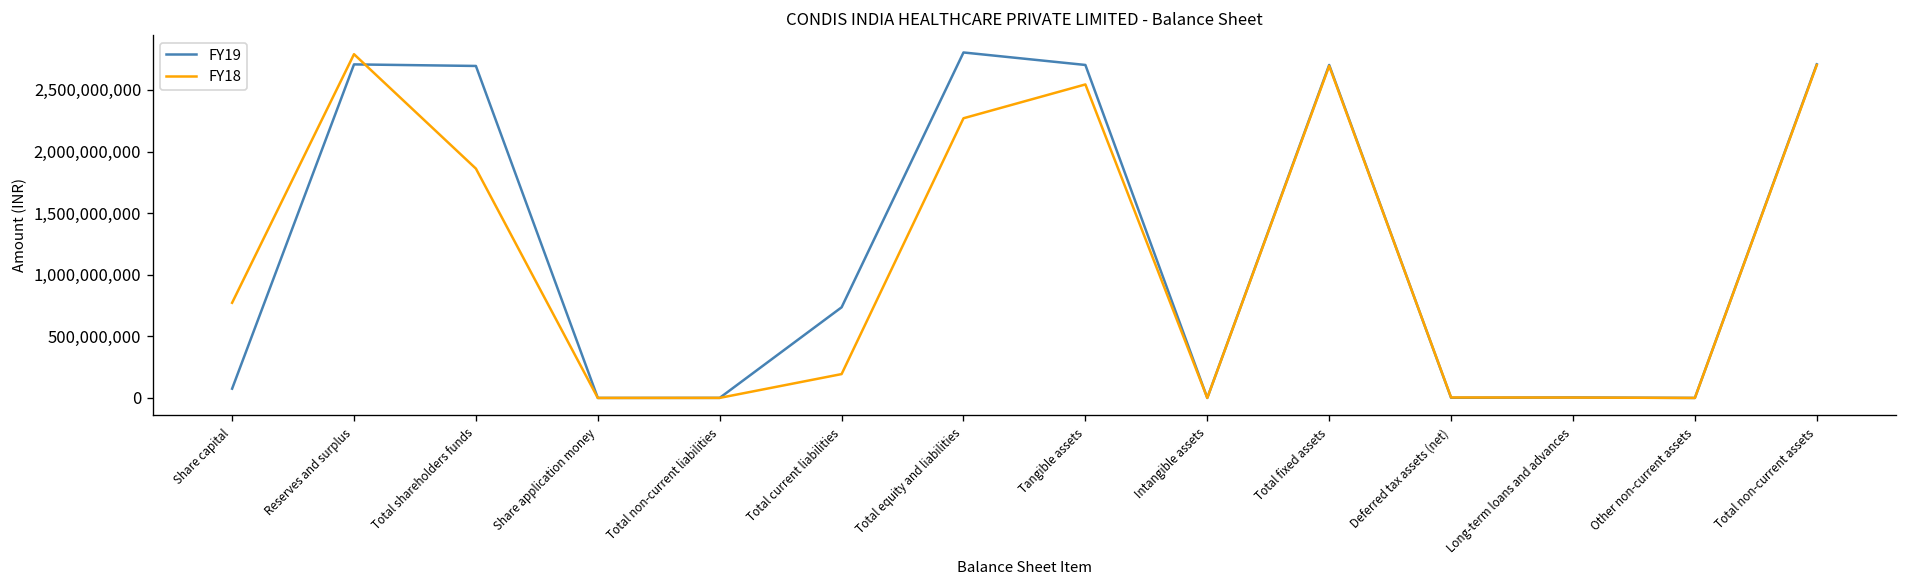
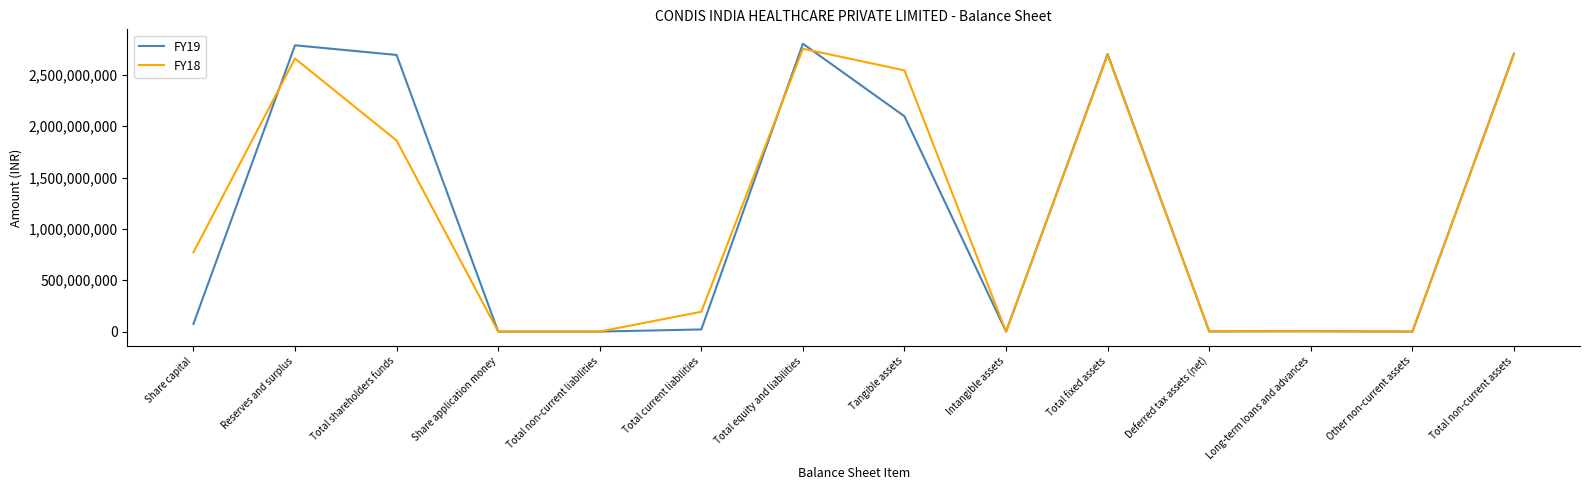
  {
    "FY19": {
      "Share capital": "80,000,000",
-     "Reserves and surplus": "2,710,000,000",
+     "Reserves and surplus": "2,790,000,000",
      "Total shareholders funds": "2,690,000,000",
-     "Total current liabilities": "740,000,000",
+     "Total current liabilities": "20,000,000",
      "Total equity and liabilities": "2,800,000,000",
-     "Tangible assets": "2,700,000,000"
+     "Tangible assets": "2,100,000,000"
    },
    "FY18": {
      "Share capital": "770,000,000",
-     "Reserves and surplus": "2,790,000,000",
+     "Reserves and surplus": "2,660,000,000",
      "Total shareholders funds": "1,860,000,000",
      "Total current liabilities": "190,000,000",
-     "Total equity and liabilities": "2,270,000,000",
+     "Total equity and liabilities": "2,760,000,000",
      "Tangible assets": "2,540,000,000"
    }
  }
